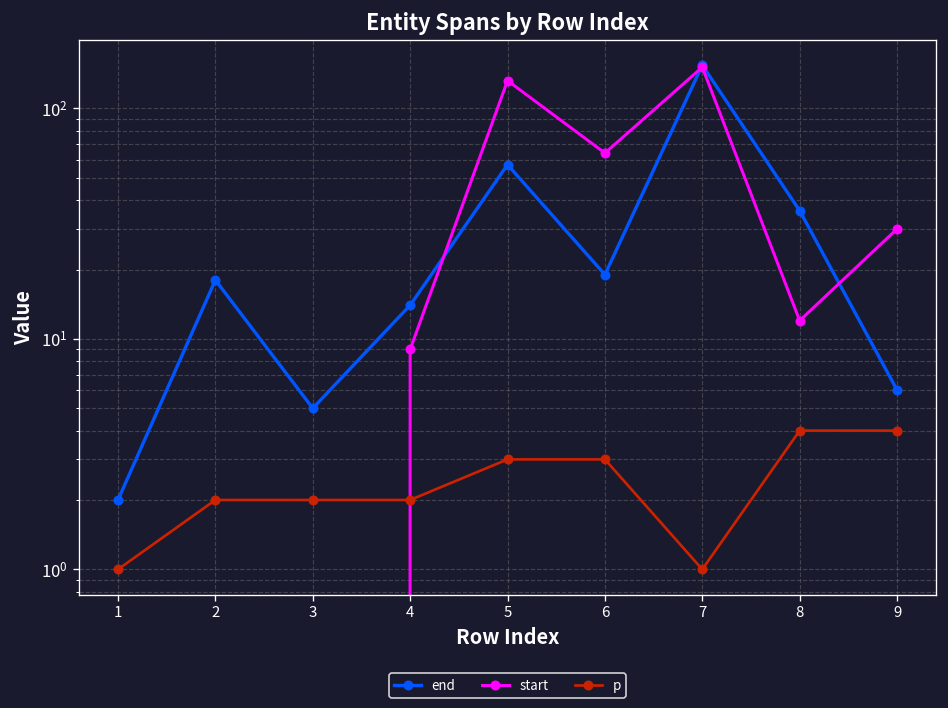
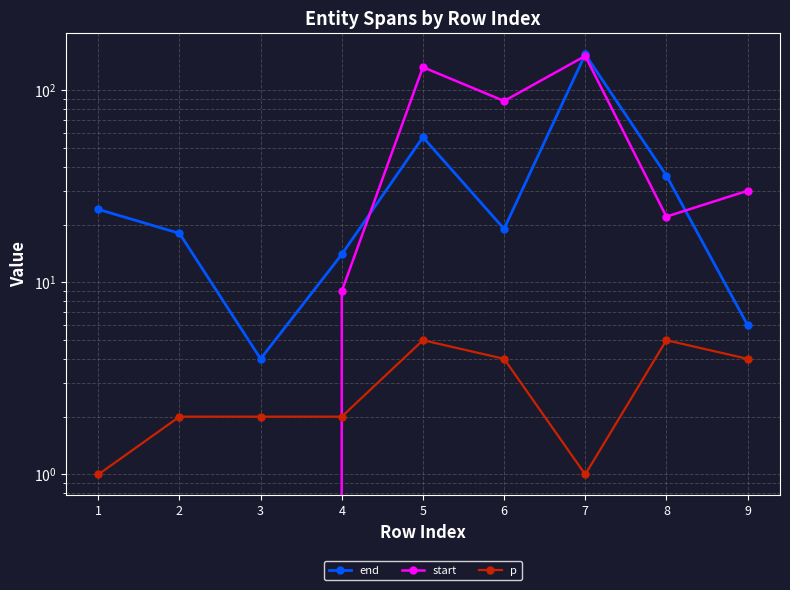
  {
    "end": {
-     "1": 2,
+     "1": 24,
      "2": 18,
-     "3": 5,
+     "3": 4,
      "4": 14,
      "5": 57,
      "6": 19,
      "8": 36,
      "9": 6
    },
    "start": {
      "4": 9,
      "5": 130,
-     "6": 64,
-     "8": 12,
+     "6": 90,
+     "8": 22,
      "9": 30
    },
    "p": {
      "1": 1,
      "2": 2,
      "3": 2,
      "4": 2,
-     "5": 3,
-     "6": 3,
+     "5": 5,
+     "6": 4,
      "7": 1,
-     "8": 4,
+     "8": 5,
      "9": 4
    }
  }
